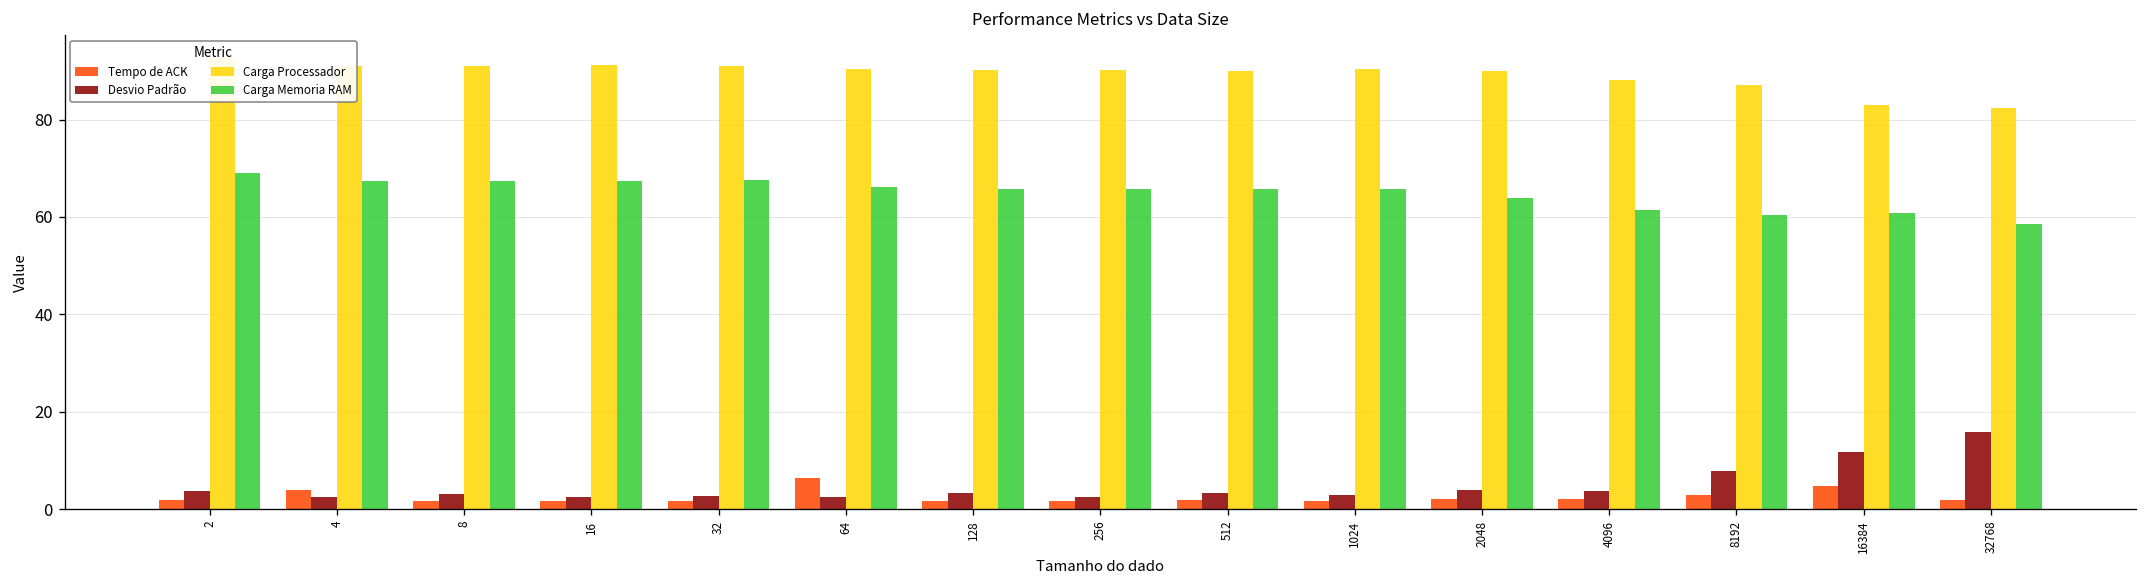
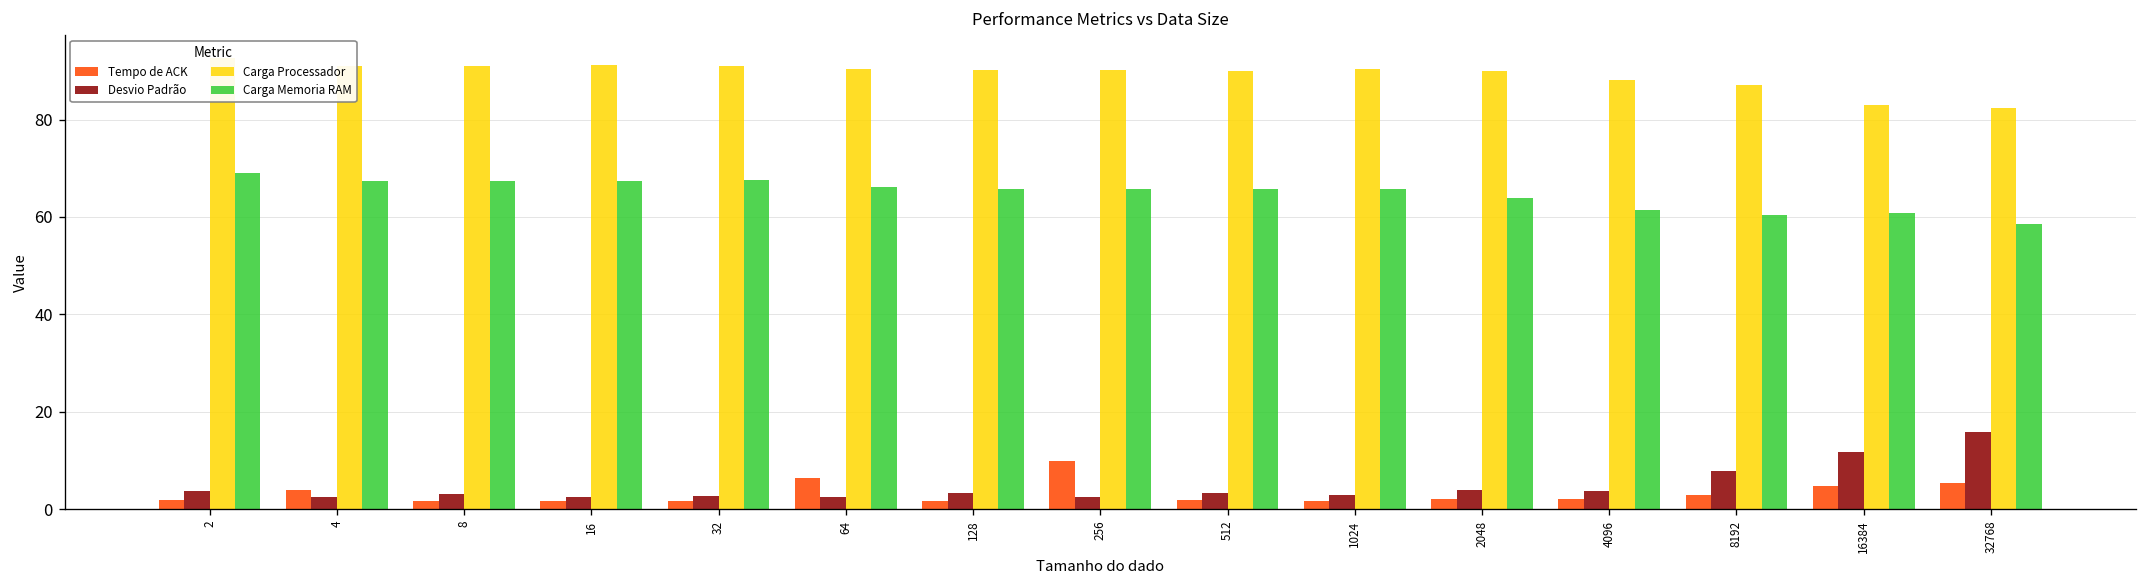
  {
    "Tempo de ACK": {
      "2": 2,
      "4": 4,
      "8": 2,
      "16": 2,
      "32": 2,
      "64": 6,
      "128": 2,
-     "256": 2,
+     "256": 10,
      "512": 2,
      "1024": 2,
      "2048": 2,
      "4096": 2,
      "8192": 3,
      "16384": 5,
-     "32768": 2
+     "32768": 5
    },
    "Desvio Padrão": {
      "2": 4,
      "4": 2,
      "8": 3,
      "16": 3,
      "32": 3,
      "64": 3,
      "128": 3,
      "256": 3,
      "512": 3,
      "1024": 3,
      "2048": 4,
      "4096": 4,
      "8192": 8,
      "16384": 12,
      "32768": 16
    },
    "Carga Processador": {
      "8": 91,
      "16": 91,
      "32": 91,
      "64": 90,
      "128": 90,
      "256": 90,
      "512": 90,
      "1024": 90,
      "2048": 90,
      "4096": 88,
      "8192": 87,
      "16384": 83,
      "32768": 82
    },
    "Carga Memoria RAM": {
      "2": 69,
      "4": 67,
      "8": 67,
      "16": 67,
      "32": 67,
      "64": 66,
      "128": 66,
      "256": 66,
      "512": 66,
      "1024": 66,
      "2048": 64,
      "4096": 61,
      "8192": 60,
      "16384": 61,
      "32768": 59
    }
  }
